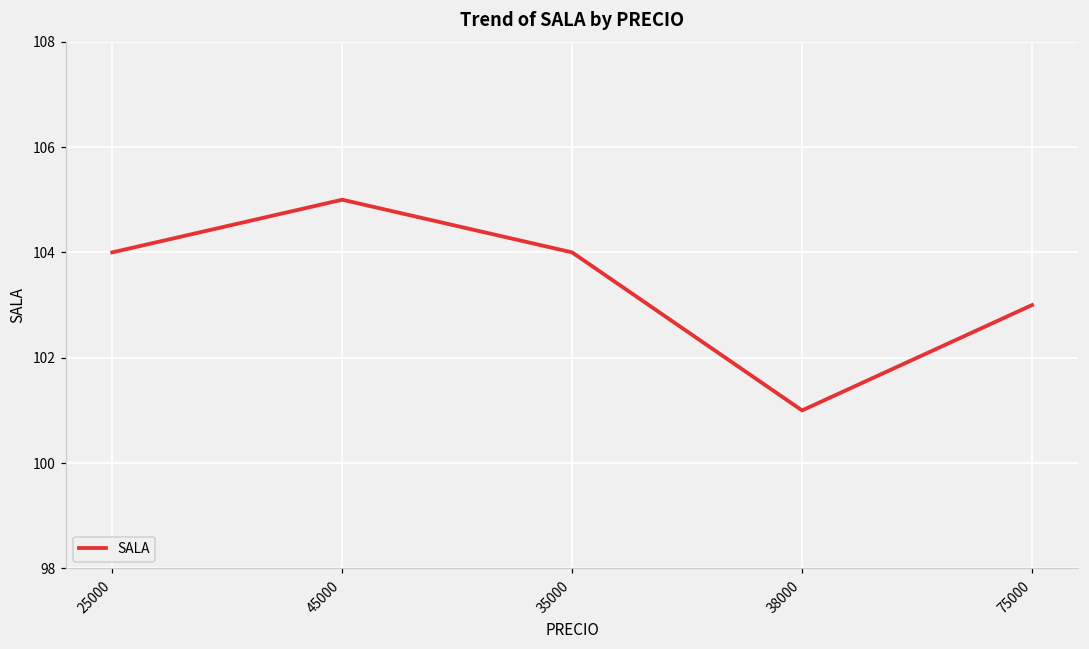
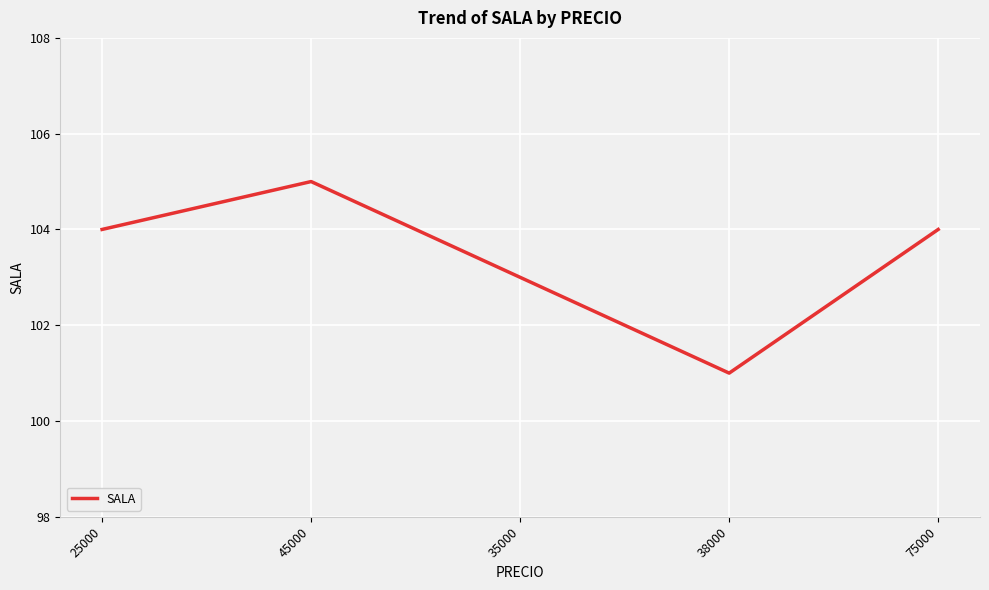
  {
    "25000": 104,
    "45000": 105,
-   "35000": 104,
+   "35000": 103,
    "38000": 101,
-   "75000": 103
+   "75000": 104
  }
